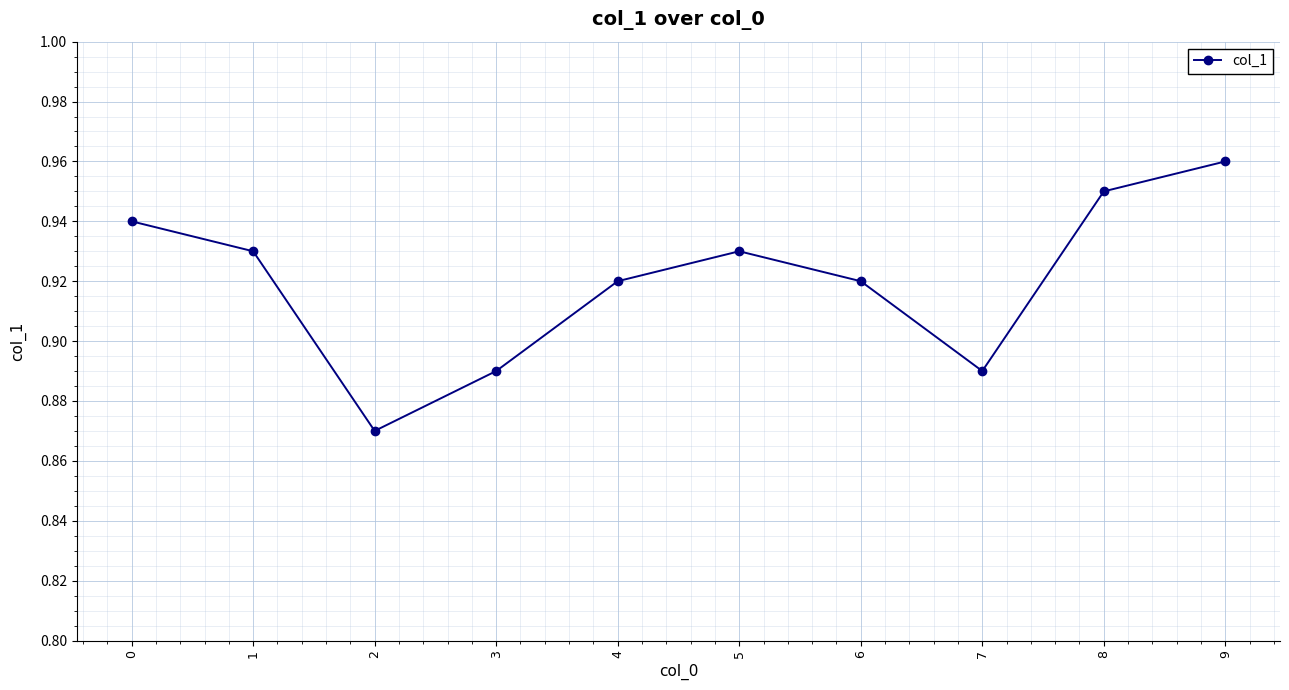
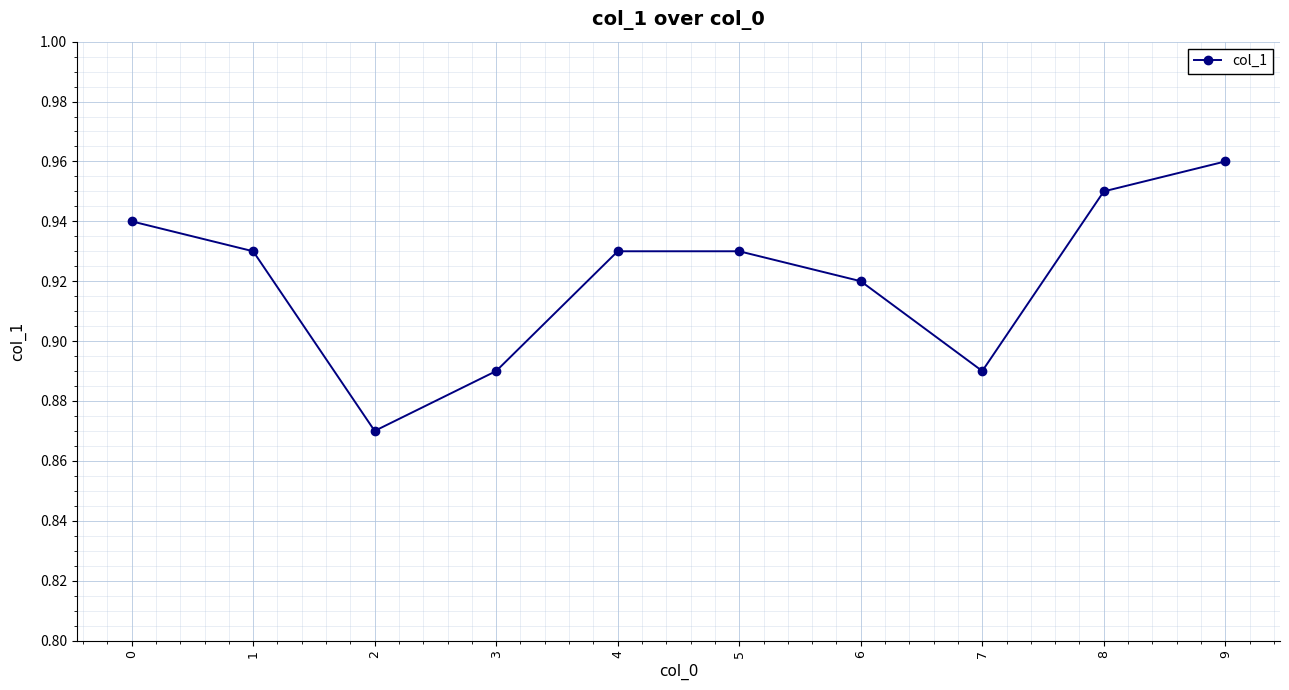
  {
    "0": 0.94,
    "1": 0.93,
    "2": 0.87,
    "3": 0.89,
-   "4": 0.92,
+   "4": 0.93,
    "5": 0.93,
    "6": 0.92,
    "7": 0.89,
    "8": 0.95,
    "9": 0.96
  }
